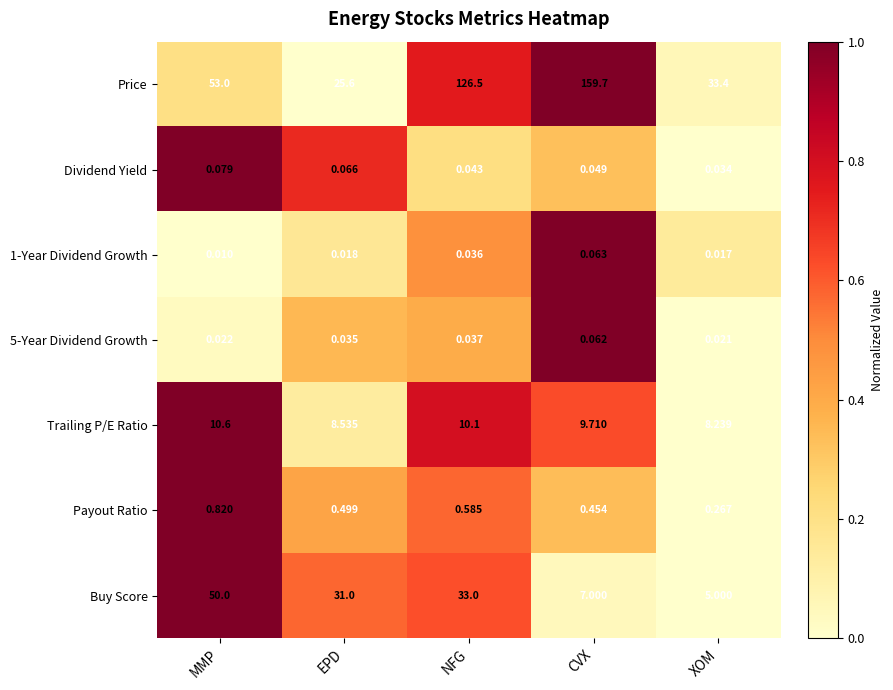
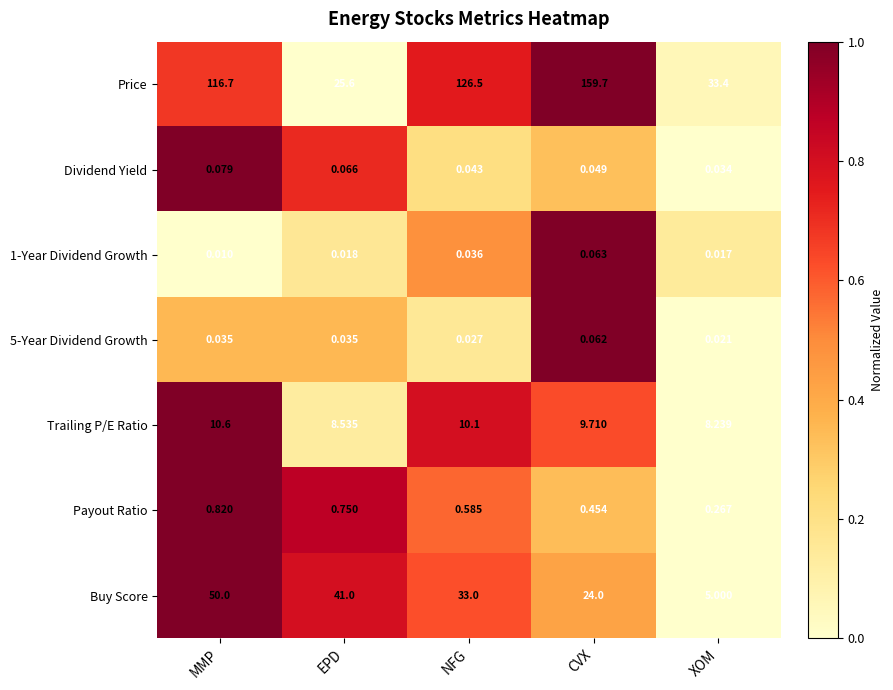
  {
    "Price": {
-     "MMP": 53.0,
+     "MMP": 116.7,
      "EPD": 25.6,
      "NFG": 126.5,
      "CVX": 159.7,
      "XOM": 33.4
    },
    "Dividend Yield": {
      "MMP": 0.079,
      "EPD": 0.066,
      "NFG": 0.043,
      "CVX": 0.049,
      "XOM": 0.034
    },
    "1-Year Dividend Growth": {
      "MMP": 0.010,
      "EPD": 0.018,
      "NFG": 0.036,
      "CVX": 0.063,
      "XOM": 0.017
    },
    "5-Year Dividend Growth": {
-     "MMP": 0.022,
+     "MMP": 0.035,
      "EPD": 0.035,
-     "NFG": 0.037,
+     "NFG": 0.027,
      "CVX": 0.062,
      "XOM": 0.021
    },
    "Trailing P/E Ratio": {
      "MMP": 10.6,
      "EPD": 8.535,
      "NFG": 10.1,
      "CVX": 9.710,
      "XOM": 8.239
    },
    "Payout Ratio": {
      "MMP": 0.820,
-     "EPD": 0.499,
+     "EPD": 0.750,
      "NFG": 0.585,
      "CVX": 0.454,
      "XOM": 0.267
    },
    "Buy Score": {
      "MMP": 50.0,
-     "EPD": 31.0,
+     "EPD": 41.0,
      "NFG": 33.0,
-     "CVX": 7.000,
+     "CVX": 24.0,
      "XOM": 5.000
    }
  }
